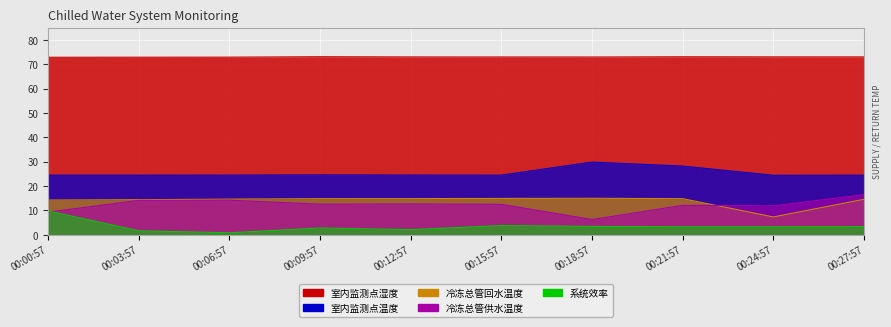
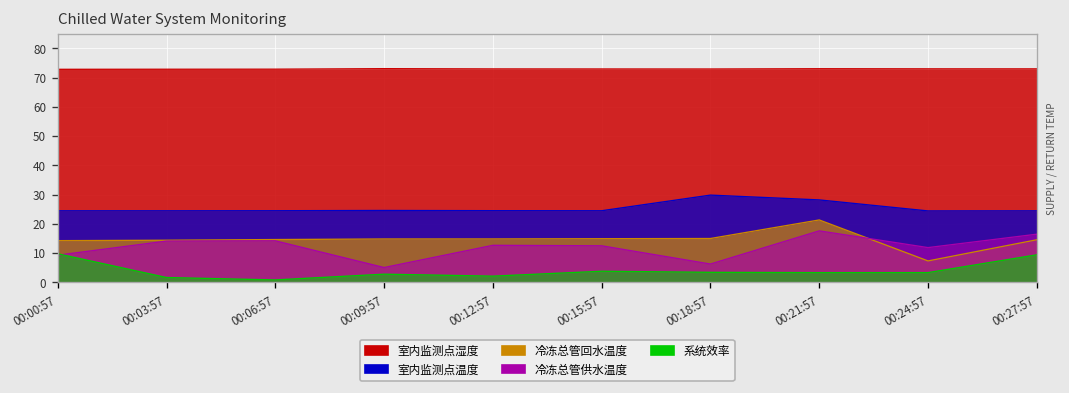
  {
    "室内监测点湿度": {
      "00:00:57": 73,
      "00:03:57": 73,
      "00:06:57": 73,
      "00:09:57": 73,
      "00:12:57": 73,
      "00:15:57": 73,
      "00:18:57": 73,
      "00:21:57": 73,
      "00:24:57": 73,
      "00:27:57": 73
    },
    "室内监测点温度": {
      "00:00:57": 24,
      "00:03:57": 24,
      "00:06:57": 25,
      "00:09:57": 25,
      "00:12:57": 25,
      "00:15:57": 25,
      "00:18:57": 30,
      "00:21:57": 28,
      "00:24:57": 24,
      "00:27:57": 24
    },
    "冷冻总管回水温度": {
      "00:00:57": 14,
      "00:09:57": 15,
      "00:12:57": 15,
      "00:15:57": 15,
      "00:18:57": 15,
-     "00:21:57": 15,
+     "00:21:57": 21,
      "00:24:57": 7,
      "00:27:57": 15
    },
    "冷冻总管供水温度": {
-     "00:09:57": 13,
+     "00:09:57": 5,
      "00:12:57": 13,
      "00:15:57": 13,
      "00:18:57": 6,
-     "00:21:57": 12,
+     "00:21:57": 18,
      "00:24:57": 12,
      "00:27:57": 16
    },
    "系统效率": {
      "00:03:57": 2,
      "00:06:57": 1,
      "00:09:57": 3,
      "00:12:57": 2,
      "00:15:57": 4,
      "00:18:57": 3,
      "00:21:57": 3,
      "00:24:57": 3,
-     "00:27:57": 3
+     "00:27:57": 9
    }
  }
